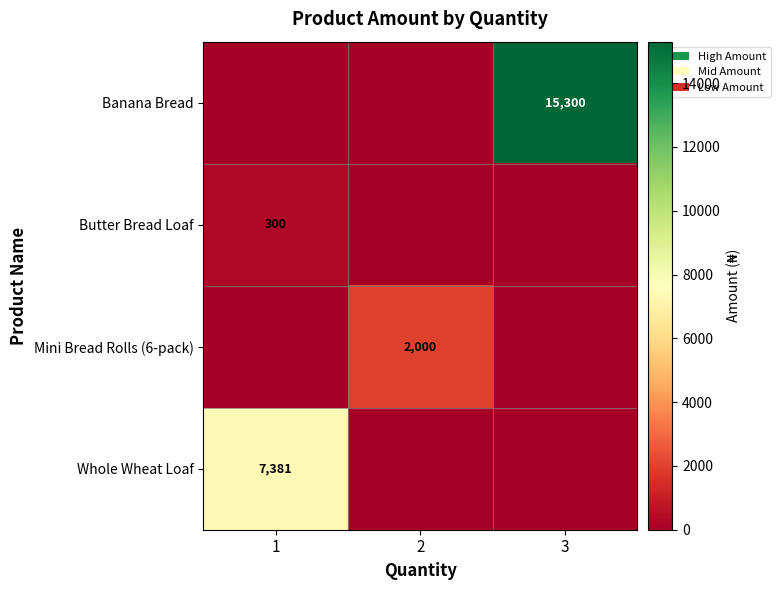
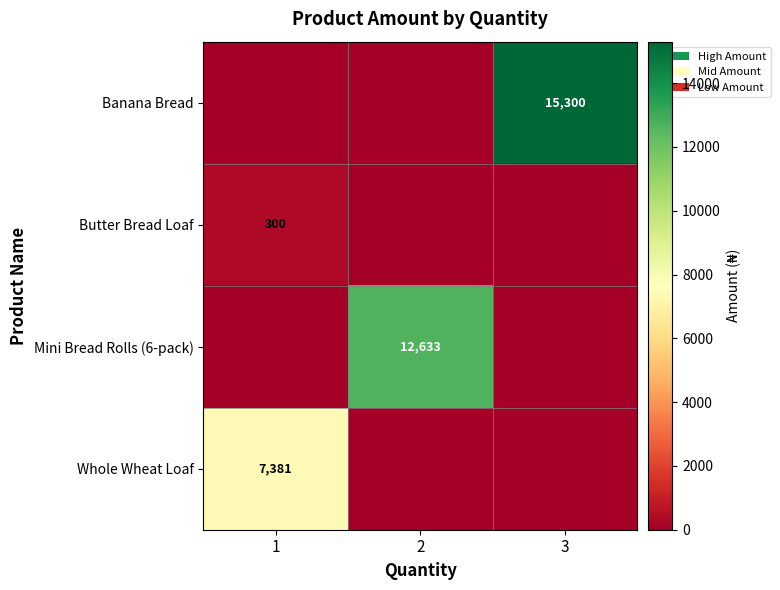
  {
    "Banana Bread": {
      "3": "15,300"
    },
    "Butter Bread Loaf": {
      "1": "300"
    },
    "Mini Bread Rolls (6-pack)": {
-     "2": "2,000"
+     "2": "12,633"
    },
    "Whole Wheat Loaf": {
      "1": "7,381"
    }
  }
